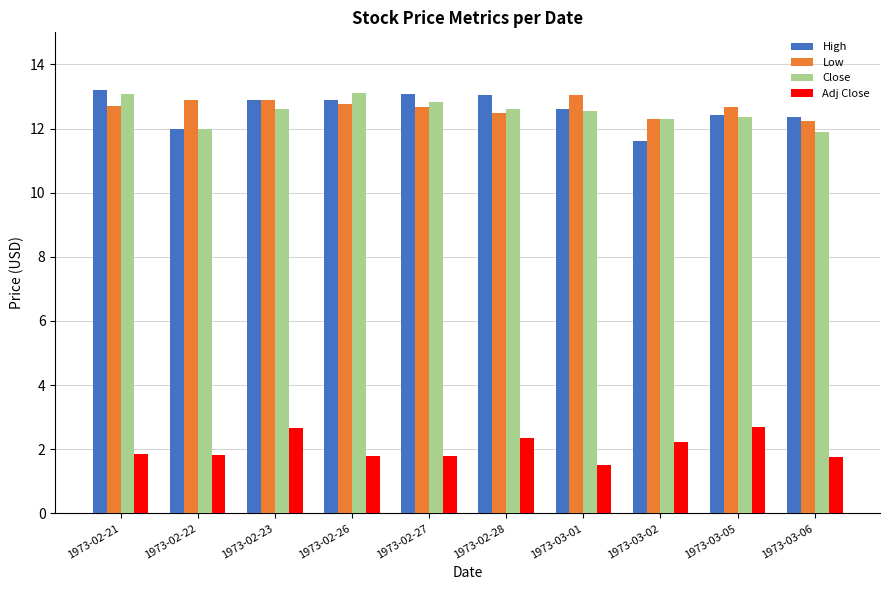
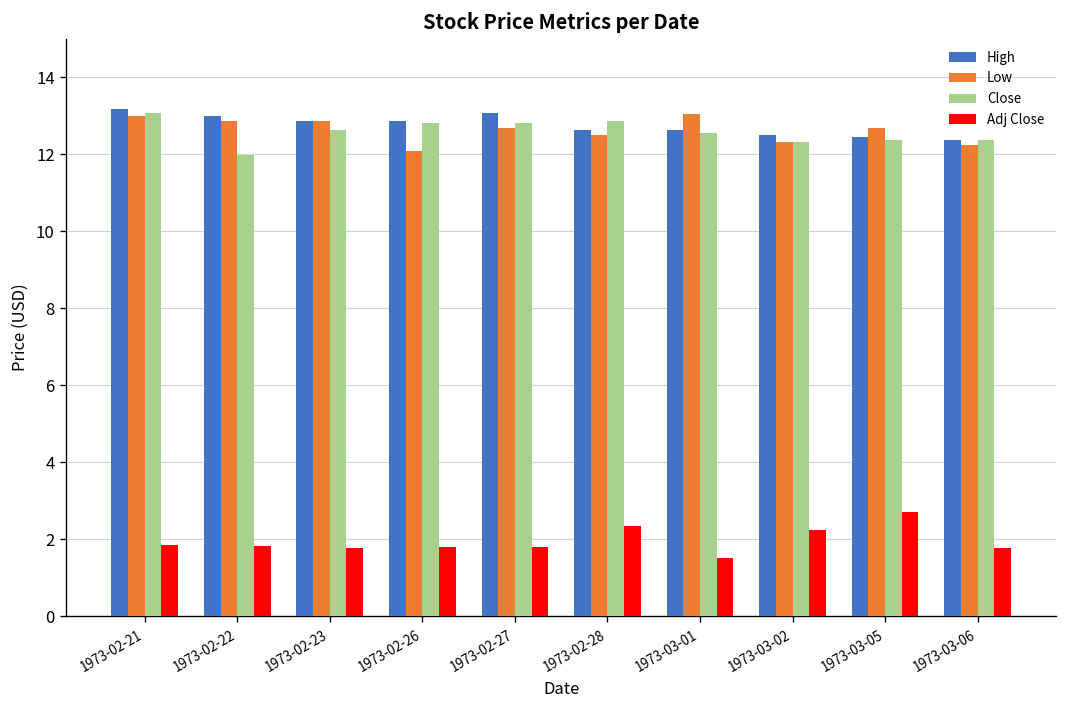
  {
    "High": {
      "1973-02-21": 13.2,
-     "1973-02-22": 12,
+     "1973-02-22": 13,
      "1973-02-23": 12.9,
      "1973-02-26": 12.9,
      "1973-02-27": 13.1,
-     "1973-02-28": 13.0,
+     "1973-02-28": 12.6,
      "1973-03-01": 12.6,
-     "1973-03-02": 11.6,
+     "1973-03-02": 12.5,
      "1973-03-05": 12.4,
      "1973-03-06": 12.4
    },
    "Low": {
-     "1973-02-21": 12.7,
+     "1973-02-21": 13.0,
      "1973-02-22": 12.9,
      "1973-02-23": 12.9,
-     "1973-02-26": 12.8,
+     "1973-02-26": 12.1,
      "1973-02-27": 12.7,
      "1973-02-28": 12.5,
      "1973-03-01": 13.0,
      "1973-03-02": 12.3,
      "1973-03-05": 12.7,
      "1973-03-06": 12.3
    },
    "Close": {
      "1973-02-21": 13.1,
      "1973-02-22": 12.0,
      "1973-02-23": 12.6,
-     "1973-02-26": 13.1,
+     "1973-02-26": 12.8,
      "1973-02-27": 12.8,
-     "1973-02-28": 12.6,
+     "1973-02-28": 12.9,
      "1973-03-01": 12.6,
      "1973-03-02": 12.3,
      "1973-03-05": 12.4,
-     "1973-03-06": 11.9
+     "1973-03-06": 12.4
    },
    "Adj Close": {
      "1973-02-21": 1.8,
      "1973-02-22": 1.8,
-     "1973-02-23": 2.6,
+     "1973-02-23": 1.8,
      "1973-02-26": 1.8,
      "1973-02-27": 1.8,
      "1973-02-28": 2.3,
      "1973-03-01": 1.5,
      "1973-03-02": 2.2,
      "1973-03-05": 2.7,
      "1973-03-06": 1.8
    }
  }
